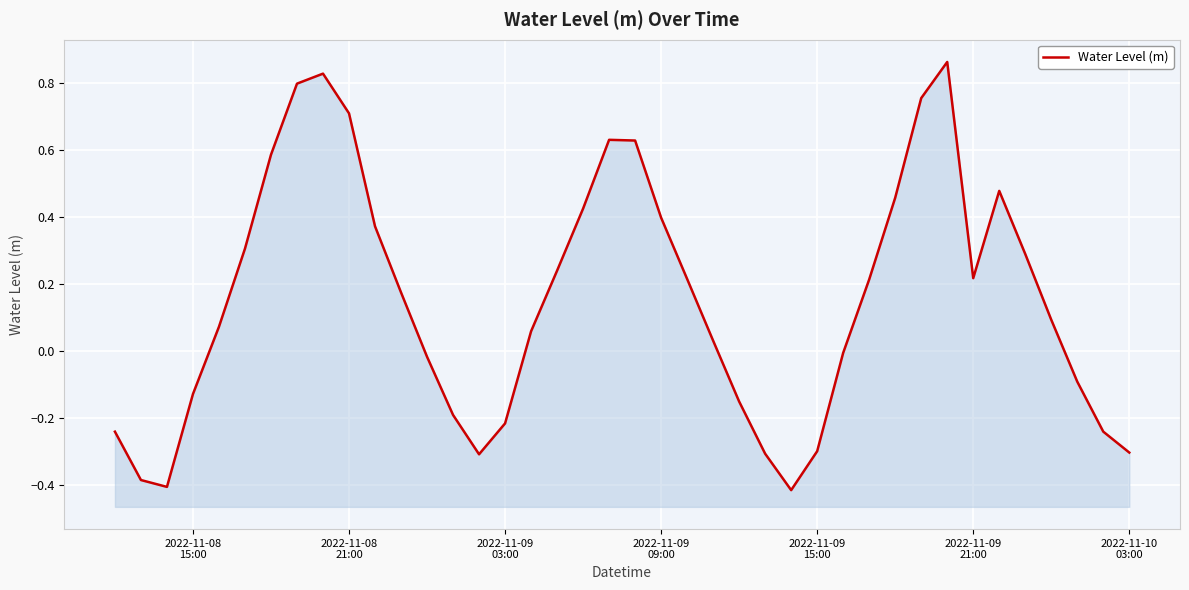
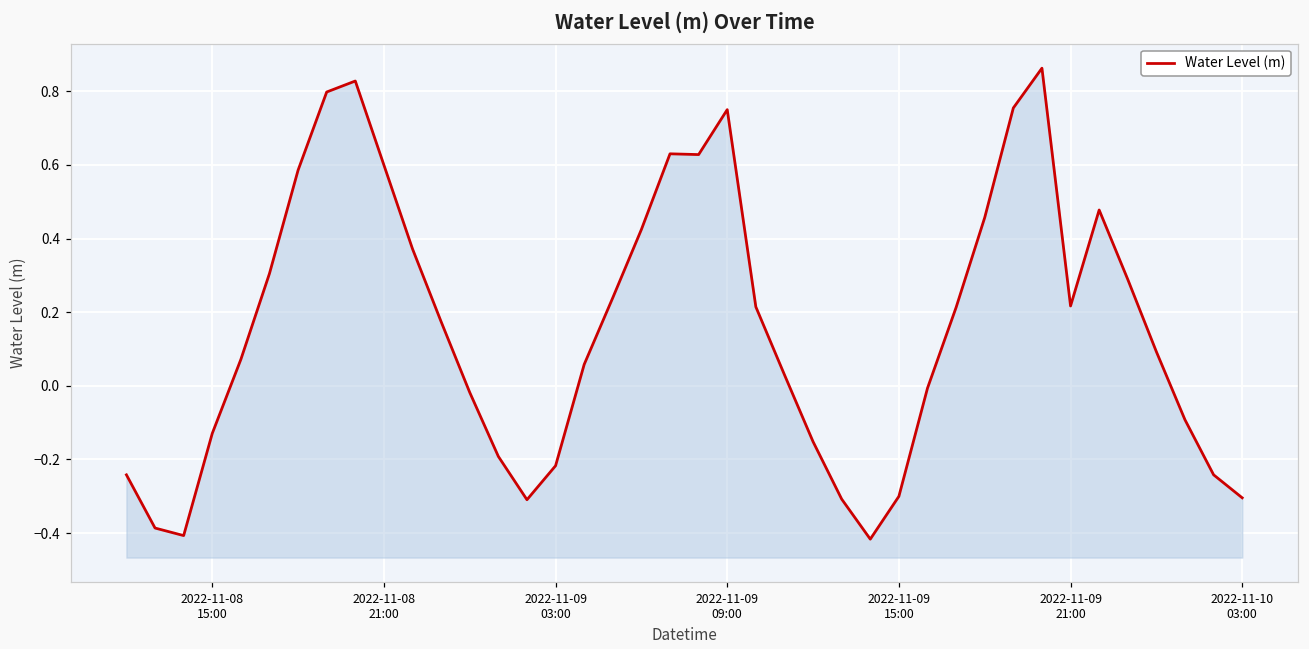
  {
    "2022-11-08 15:00": -0.13,
-   "2022-11-08 21:00": 0.71,
+   "2022-11-08 21:00": 0.60,
    "2022-11-09 03:00": -0.22,
-   "2022-11-09 09:00": 0.40,
+   "2022-11-09 09:00": 0.75,
    "2022-11-09 15:00": -0.30,
    "2022-11-09 21:00": 0.22,
    "2022-11-10 03:00": -0.30
  }
